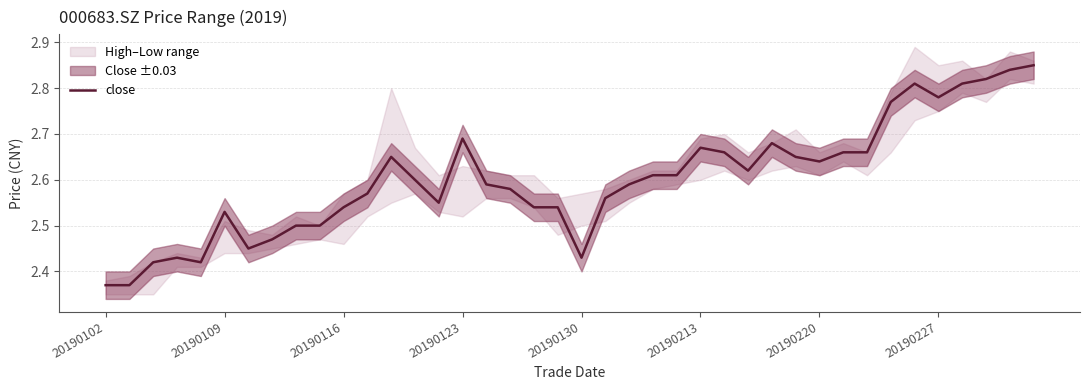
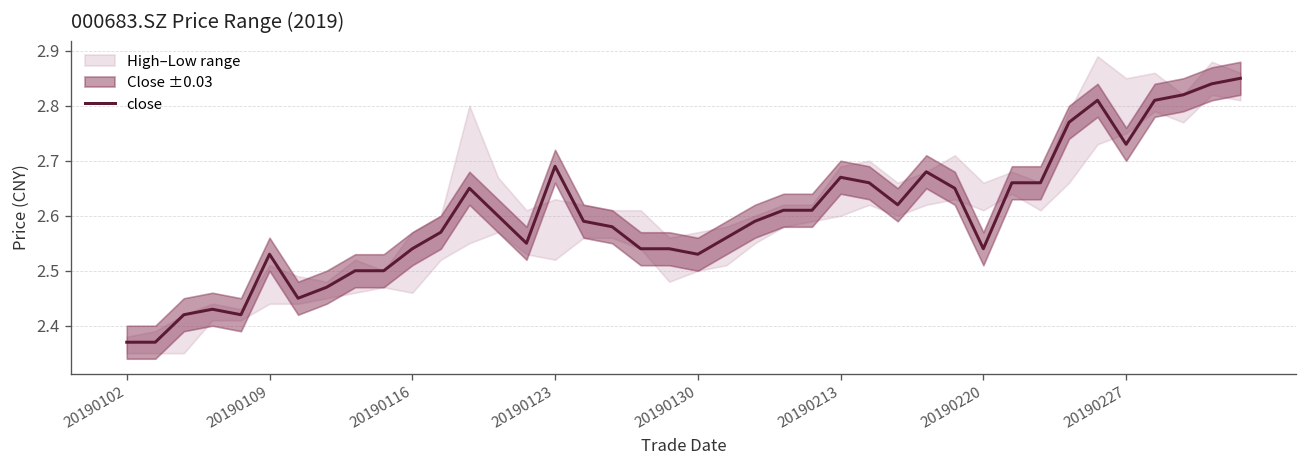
  {
    "close": {
      "20190102": 2.37,
      "20190109": 2.53,
      "20190116": 2.54,
      "20190123": 2.69,
-     "20190130": 2.43,
+     "20190130": 2.53,
      "20190213": 2.67,
-     "20190220": 2.64,
-     "20190227": 2.78
+     "20190220": 2.54,
+     "20190227": 2.73
    }
  }
